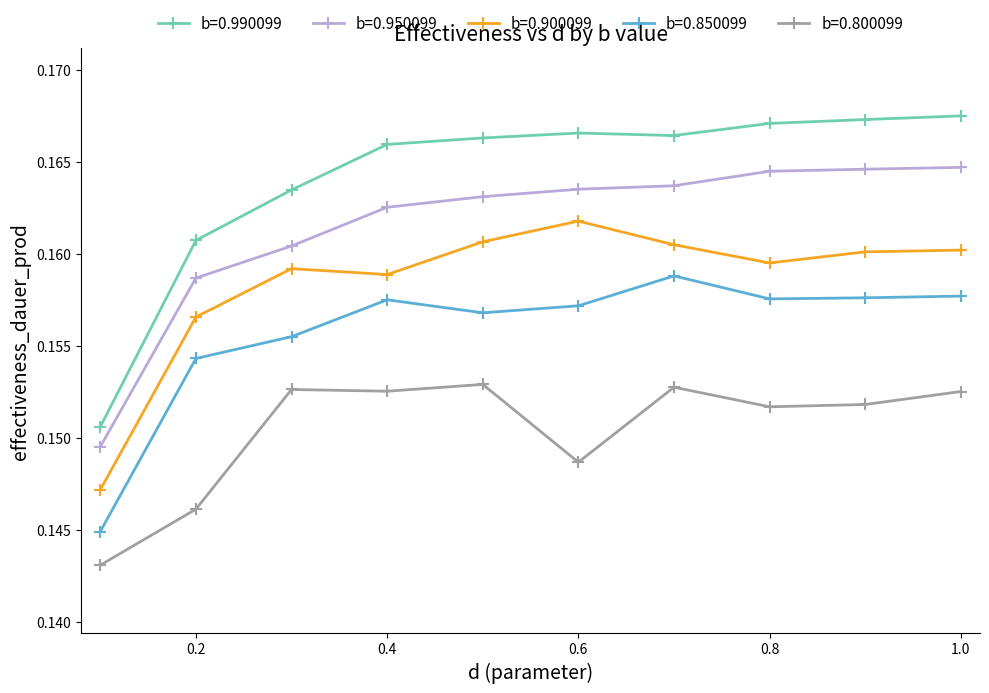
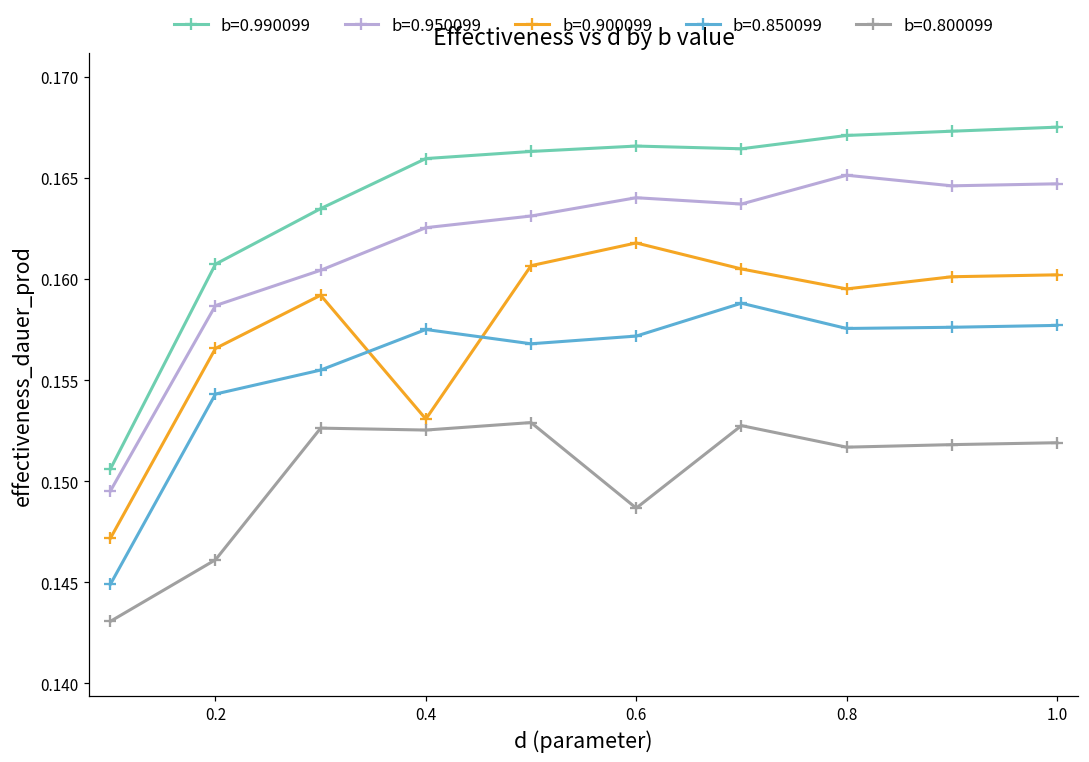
  {
    "b=0.950099": {
      "0.2": 0.1587,
      "0.4": 0.1625,
-     "0.6": 0.1635,
-     "0.8": 0.1645,
+     "0.6": 0.1640,
+     "0.8": 0.1651,
      "1.0": 0.1647
    },
    "b=0.900099": {
      "0.2": 0.1566,
-     "0.4": 0.1589,
+     "0.4": 0.1531,
      "0.6": 0.1618,
      "0.8": 0.1595,
      "1.0": 0.1602
    },
    "b=0.800099": {
      "0.2": 0.1461,
      "0.4": 0.1525,
      "0.6": 0.1487,
      "0.8": 0.1517,
-     "1.0": 0.1525
+     "1.0": 0.1519
    }
  }
